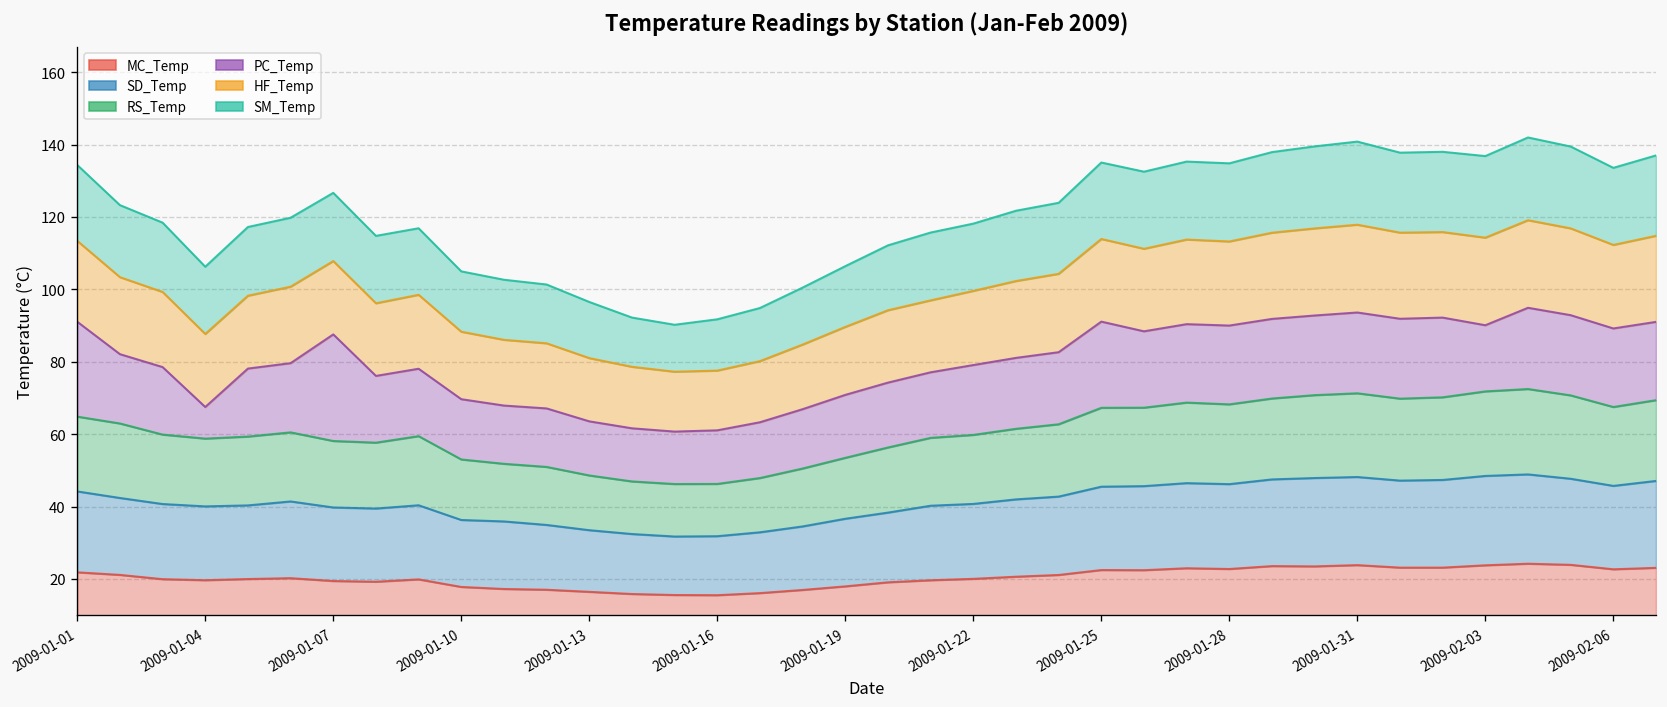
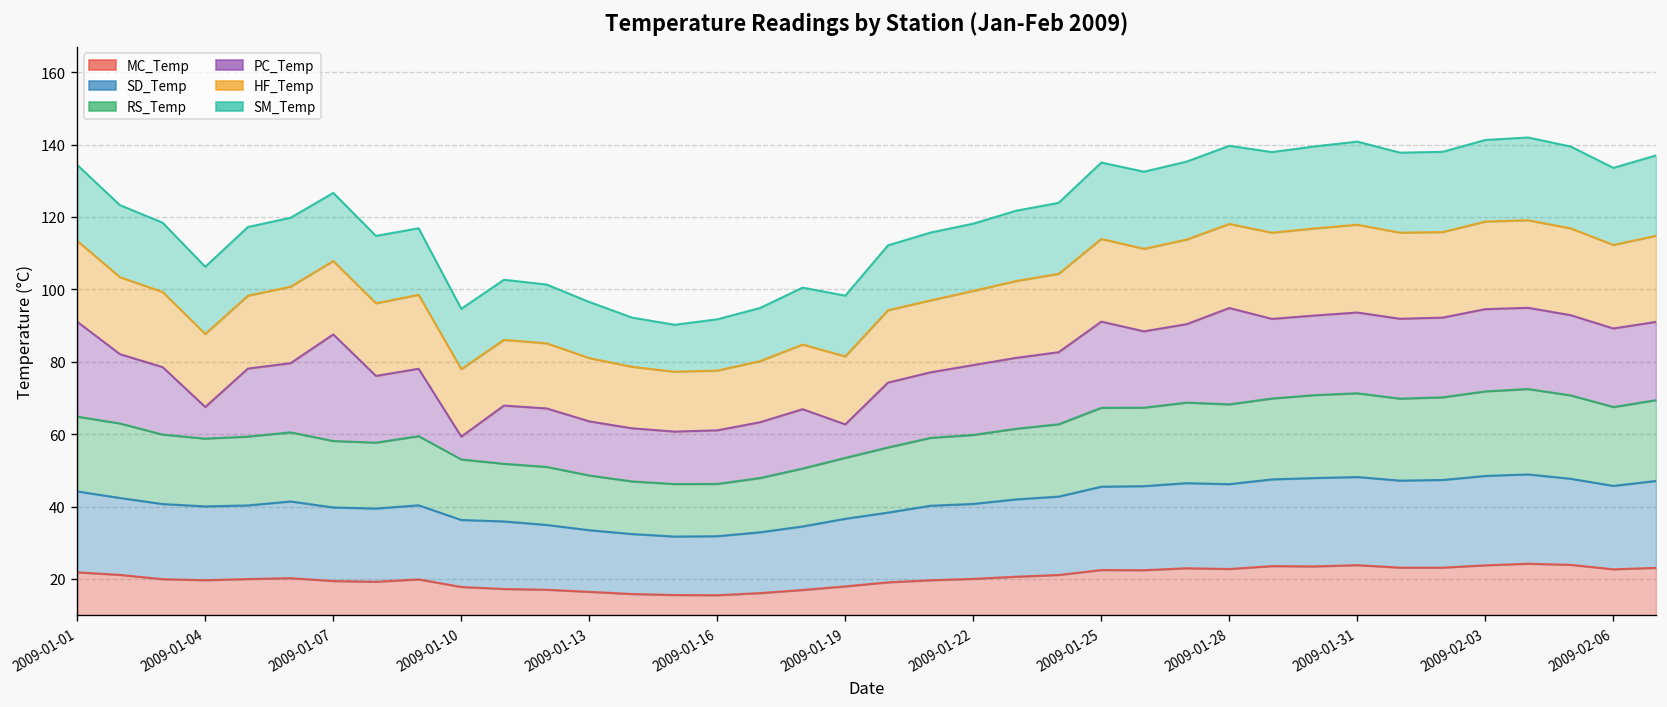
  {
    "PC_Temp": {
      "2009-01-01": 26,
      "2009-01-04": 9,
      "2009-01-07": 29,
-     "2009-01-10": 17,
+     "2009-01-10": 6,
      "2009-01-13": 15,
      "2009-01-16": 15,
-     "2009-01-19": 17,
+     "2009-01-19": 9,
      "2009-01-22": 19,
      "2009-01-25": 24,
-     "2009-01-28": 22,
+     "2009-01-28": 27,
      "2009-01-31": 22,
-     "2009-02-03": 18,
+     "2009-02-03": 23,
      "2009-02-06": 22
    }
  }
